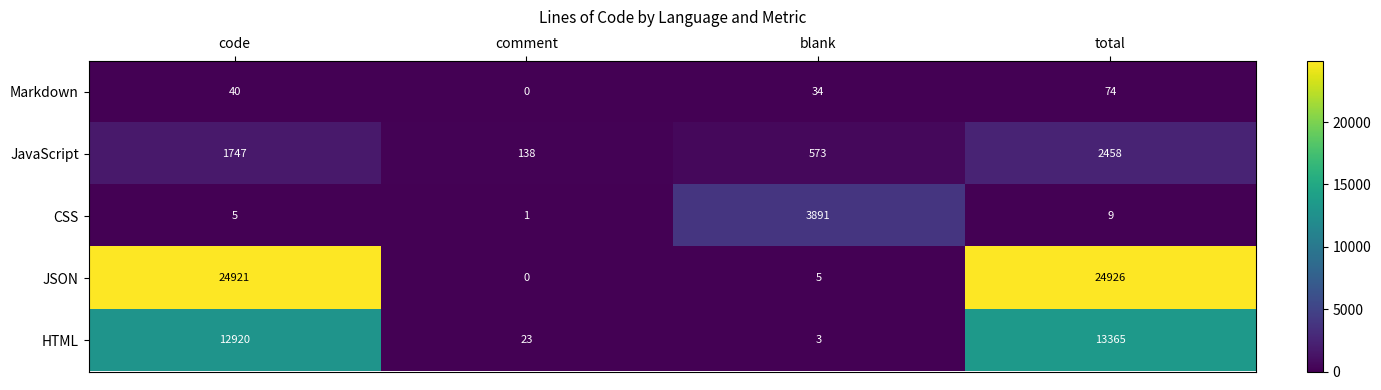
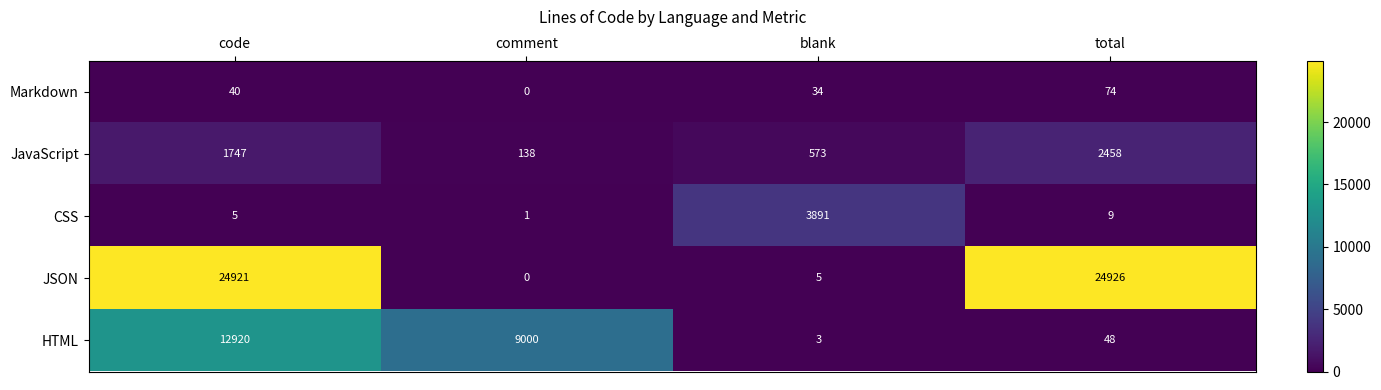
  {
    "Markdown": {
      "code": 40,
      "comment": 0,
      "blank": 34,
      "total": 74
    },
    "JavaScript": {
      "code": 1747,
      "comment": 138,
      "blank": 573,
      "total": 2458
    },
    "CSS": {
      "code": 5,
      "comment": 1,
      "blank": 3891,
      "total": 9
    },
    "JSON": {
      "code": 24921,
      "comment": 0,
      "blank": 5,
      "total": 24926
    },
    "HTML": {
      "code": 12920,
-     "comment": 23,
+     "comment": 9000,
      "blank": 3,
-     "total": 13365
+     "total": 48
    }
  }
